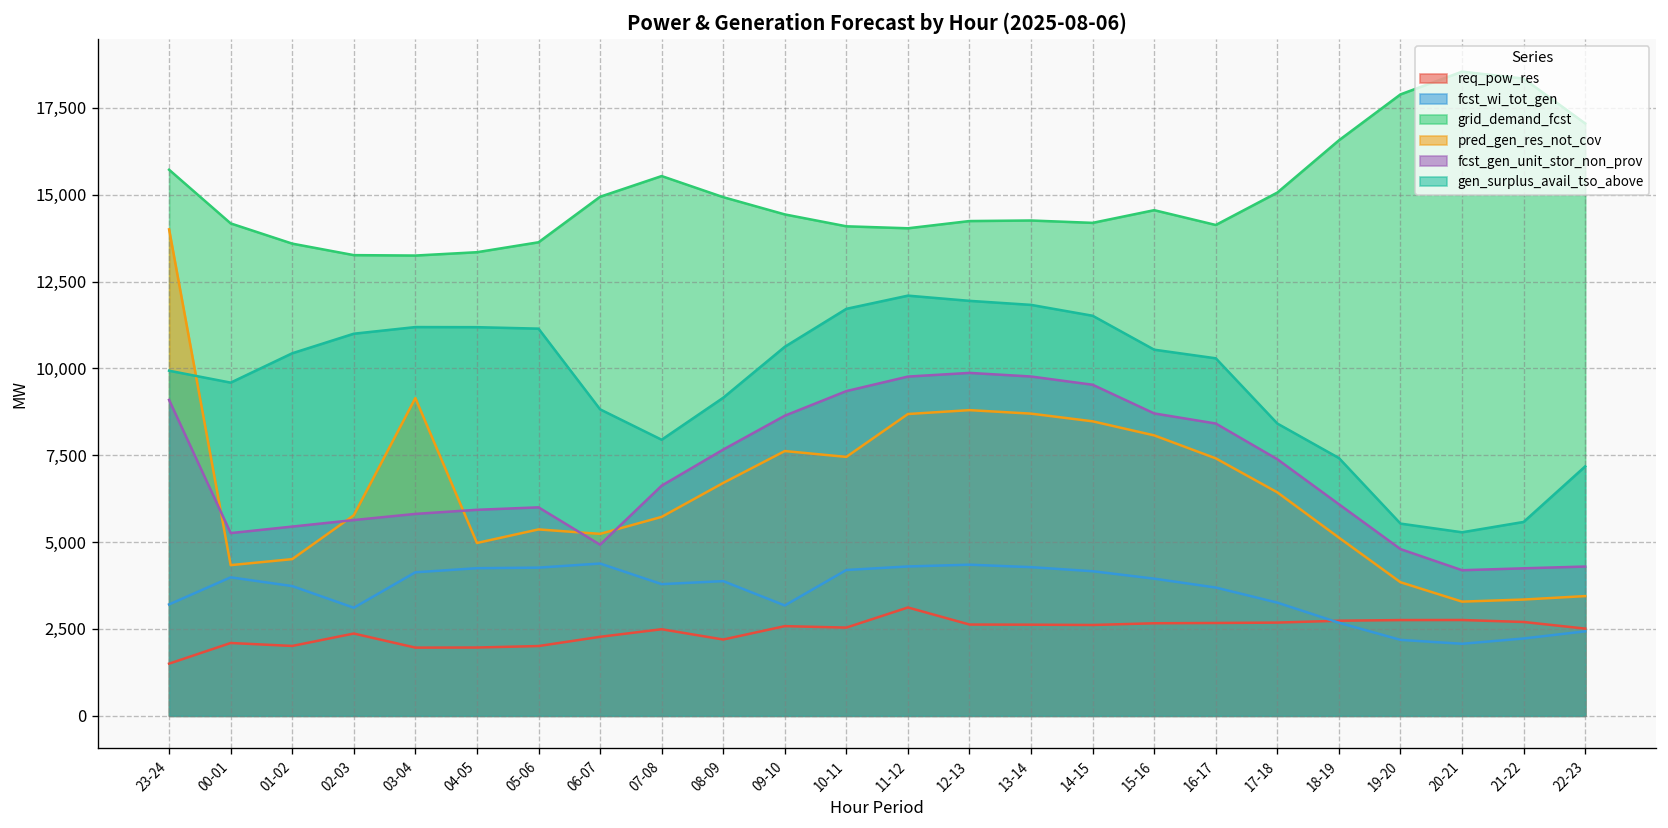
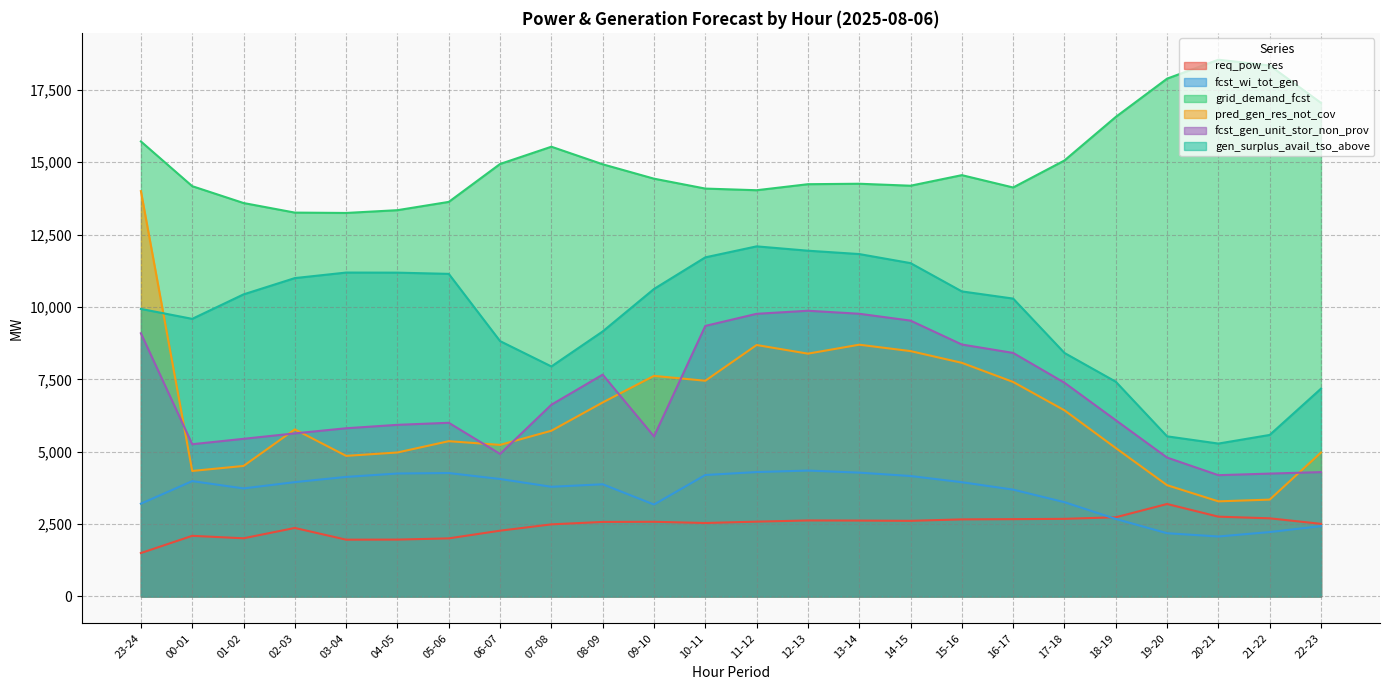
  {
    "req_pow_res": {
      "23-24": "1,500",
      "00-01": "2,100",
      "01-02": "2,000",
      "02-03": "2,400",
      "03-04": "2,000",
      "04-05": "2,000",
      "05-06": "2,000",
      "06-07": "2,300",
      "07-08": "2,500",
-     "08-09": "2,200",
+     "08-09": "2,600",
      "09-10": "2,600",
      "10-11": "2,500",
-     "11-12": "3,100",
+     "11-12": "2,600",
      "12-13": "2,600",
      "13-14": "2,600",
      "14-15": "2,600",
      "15-16": "2,700",
      "16-17": "2,700",
      "17-18": "2,700",
-     "19-20": "2,800",
+     "19-20": "3,200",
      "20-21": "2,800",
      "21-22": "2,700"
    },
    "fcst_wi_tot_gen": {
      "23-24": "3,200",
      "00-01": "4,000",
      "01-02": "3,700",
-     "02-03": "3,100",
+     "02-03": "4,000",
      "03-04": "4,100",
      "04-05": "4,200",
      "05-06": "4,300",
-     "06-07": "4,400",
+     "06-07": "4,100",
      "07-08": "3,800",
      "08-09": "3,900",
      "09-10": "3,200",
      "10-11": "4,200",
      "11-12": "4,300",
      "12-13": "4,300",
      "13-14": "4,300",
      "14-15": "4,200",
      "15-16": "3,900",
      "16-17": "3,700",
      "17-18": "3,300",
      "19-20": "2,200",
      "20-21": "2,100",
      "21-22": "2,200"
    },
    "pred_gen_res_not_cov": {
      "23-24": "14,000",
      "00-01": "4,300",
      "01-02": "4,500",
      "02-03": "5,800",
-     "03-04": "9,100",
+     "03-04": "4,900",
      "04-05": "5,000",
      "05-06": "5,400",
      "06-07": "5,200",
      "07-08": "5,700",
      "08-09": "6,700",
      "09-10": "7,600",
      "10-11": "7,500",
      "11-12": "8,700",
-     "12-13": "8,800",
+     "12-13": "8,400",
      "13-14": "8,700",
      "14-15": "8,500",
      "15-16": "8,100",
      "16-17": "7,400",
      "17-18": "6,400",
      "18-19": "5,100",
      "19-20": "3,800",
      "20-21": "3,300",
      "21-22": "3,300",
-     "22-23": "3,400"
+     "22-23": "5,000"
    },
    "fcst_gen_unit_stor_non_prov": {
      "23-24": "9,100",
      "00-01": "5,300",
      "01-02": "5,400",
      "02-03": "5,600",
      "03-04": "5,800",
      "04-05": "5,900",
      "05-06": "6,000",
      "06-07": "4,900",
      "07-08": "6,600",
      "08-09": "7,700",
-     "09-10": "8,600",
+     "09-10": "5,500",
      "10-11": "9,300",
      "11-12": "9,800",
      "12-13": "9,900",
      "13-14": "9,800",
      "14-15": "9,500",
      "15-16": "8,700",
      "16-17": "8,400",
      "17-18": "7,400",
      "18-19": "6,100",
      "19-20": "4,800",
      "20-21": "4,200",
      "21-22": "4,200",
      "22-23": "4,300"
    }
  }
